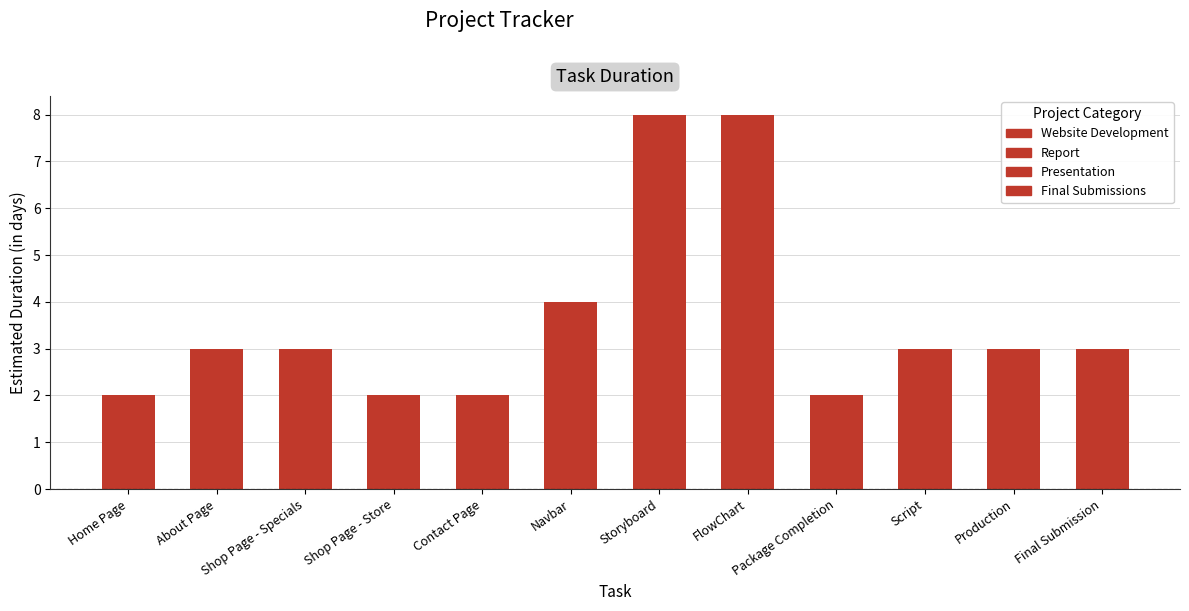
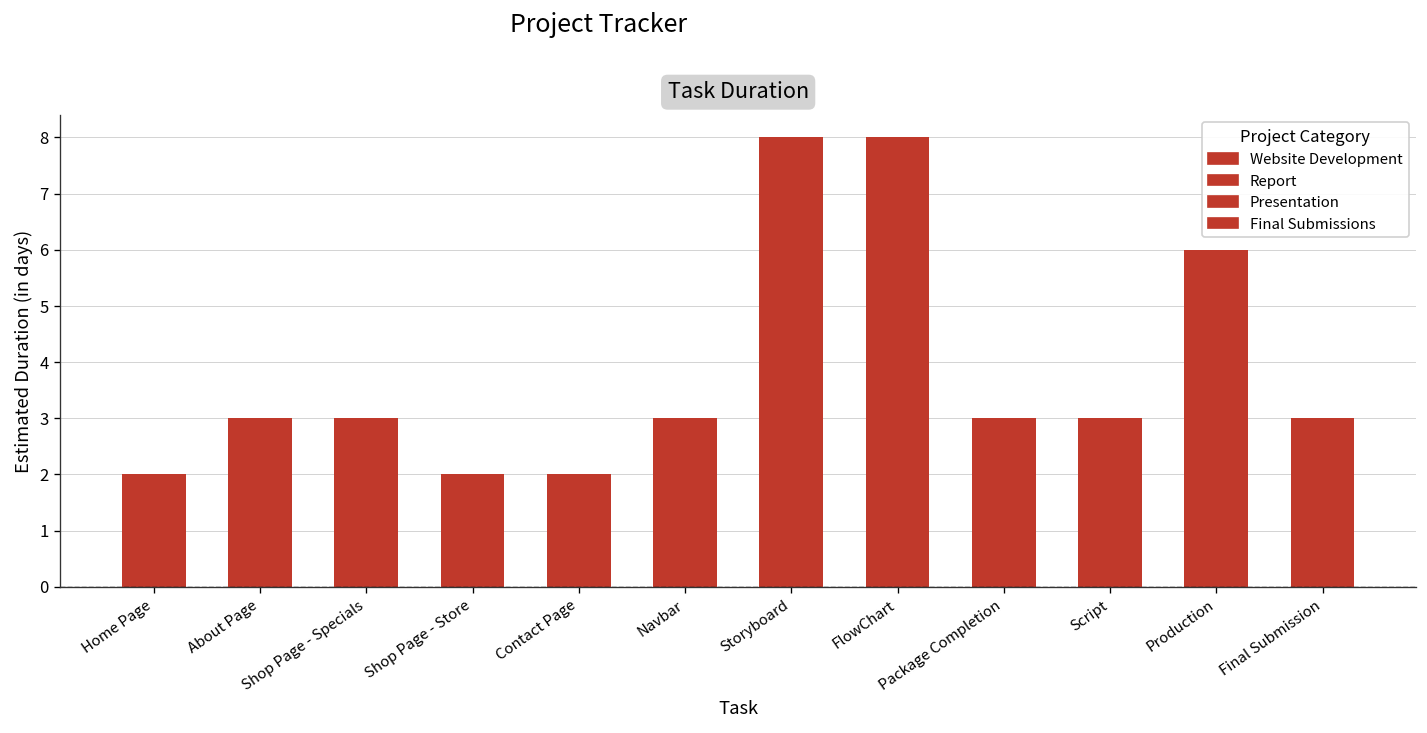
  {
    "Home Page": 2,
    "About Page": 3,
    "Shop Page - Specials": 3,
    "Shop Page - Store": 2,
    "Contact Page": 2,
-   "Navbar": 4,
+   "Navbar": 3,
    "Storyboard": 8,
    "FlowChart": 8,
-   "Package Completion": 2,
+   "Package Completion": 3,
    "Script": 3,
-   "Production": 3,
+   "Production": 6,
    "Final Submission": 3
  }
